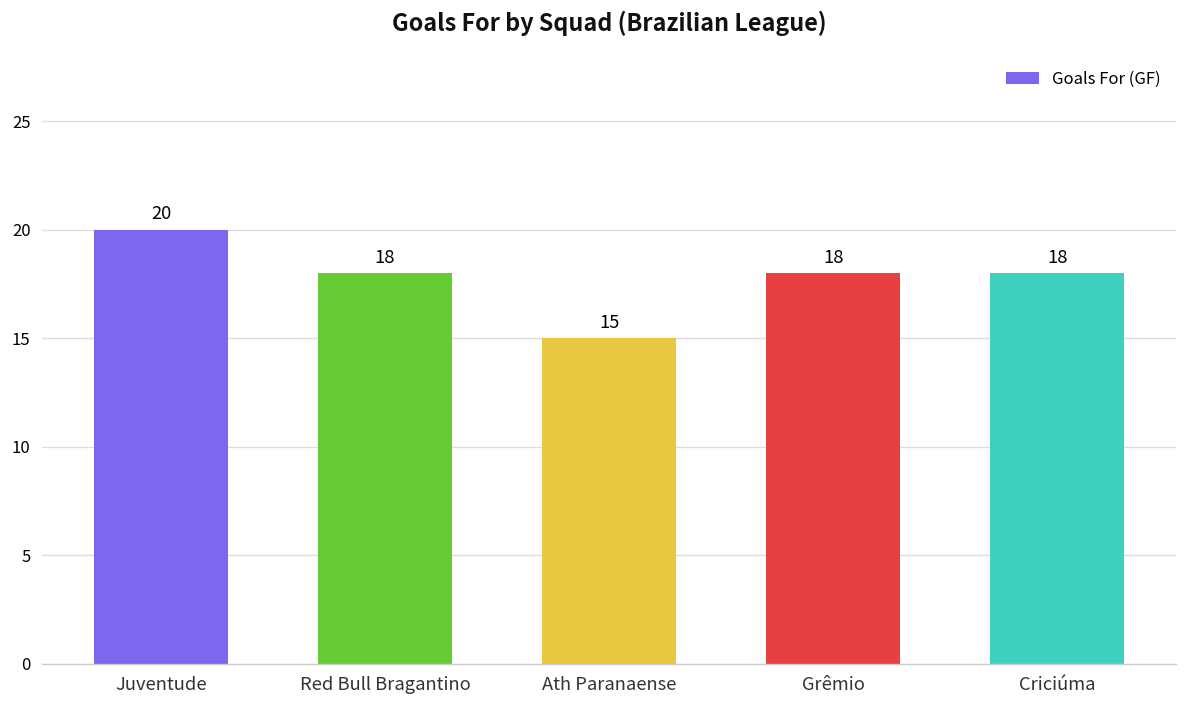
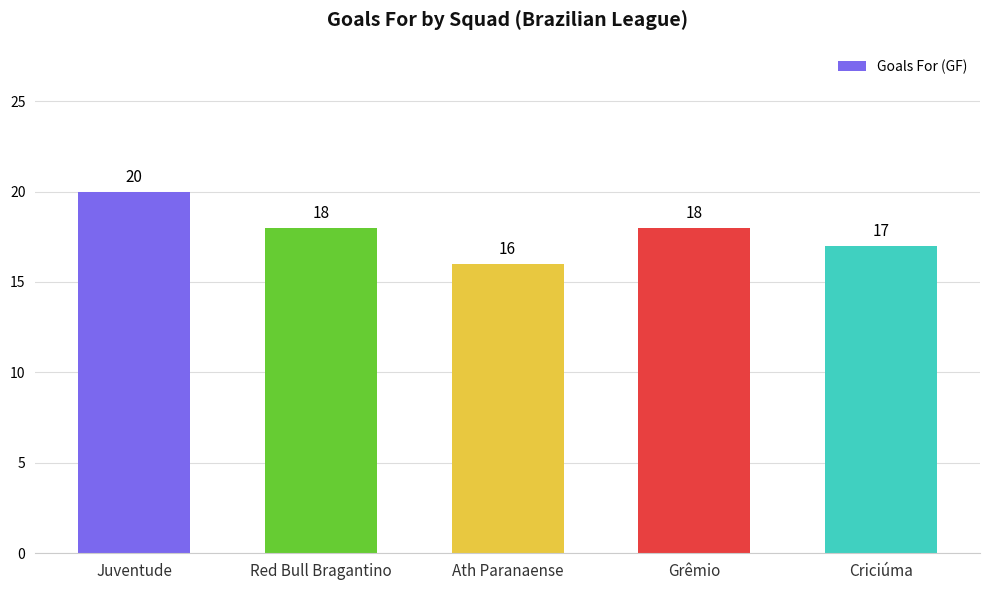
  {
    "Juventude": 20,
    "Red Bull Bragantino": 18,
-   "Ath Paranaense": 15,
+   "Ath Paranaense": 16,
    "Grêmio": 18,
-   "Criciúma": 18
+   "Criciúma": 17
  }
